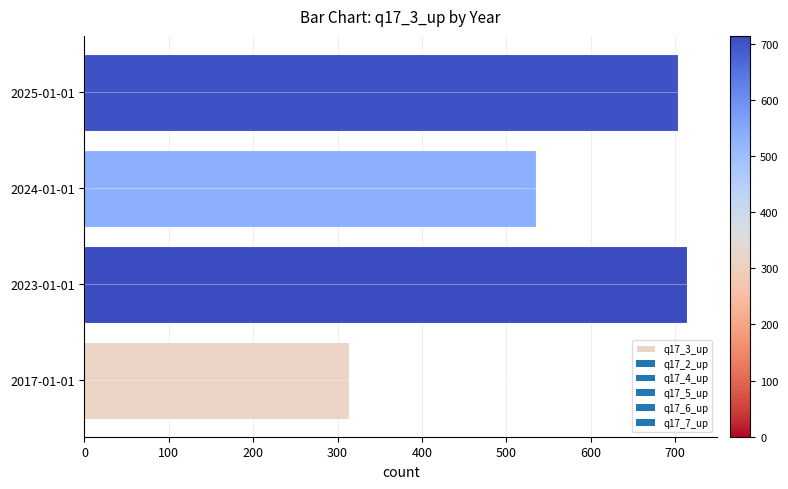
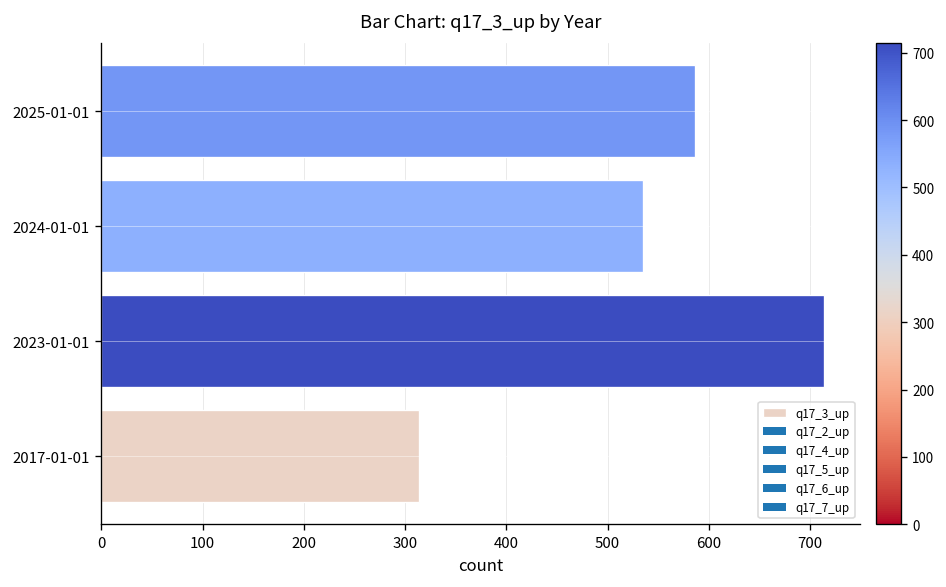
  {
-   "2025-01-01": 700,
+   "2025-01-01": 590,
    "2024-01-01": 540,
    "2023-01-01": 710,
    "2017-01-01": 310
  }
